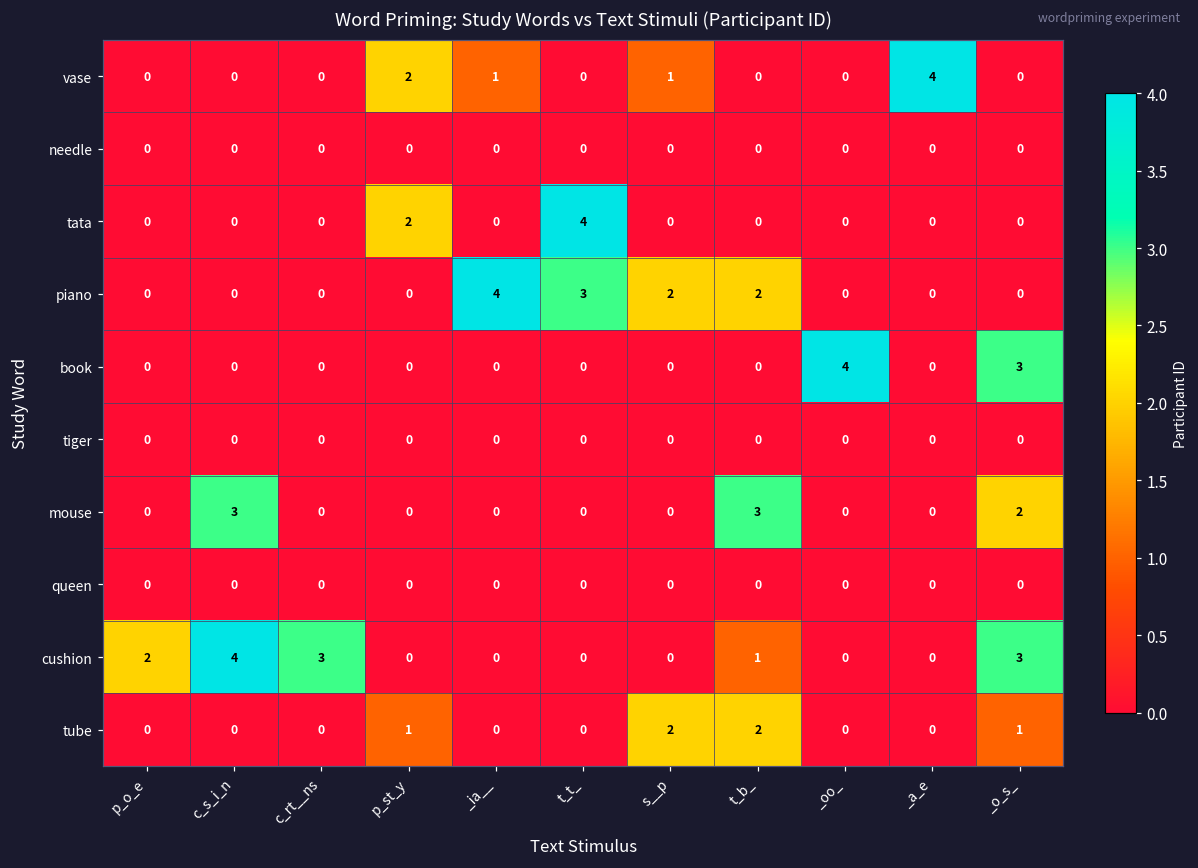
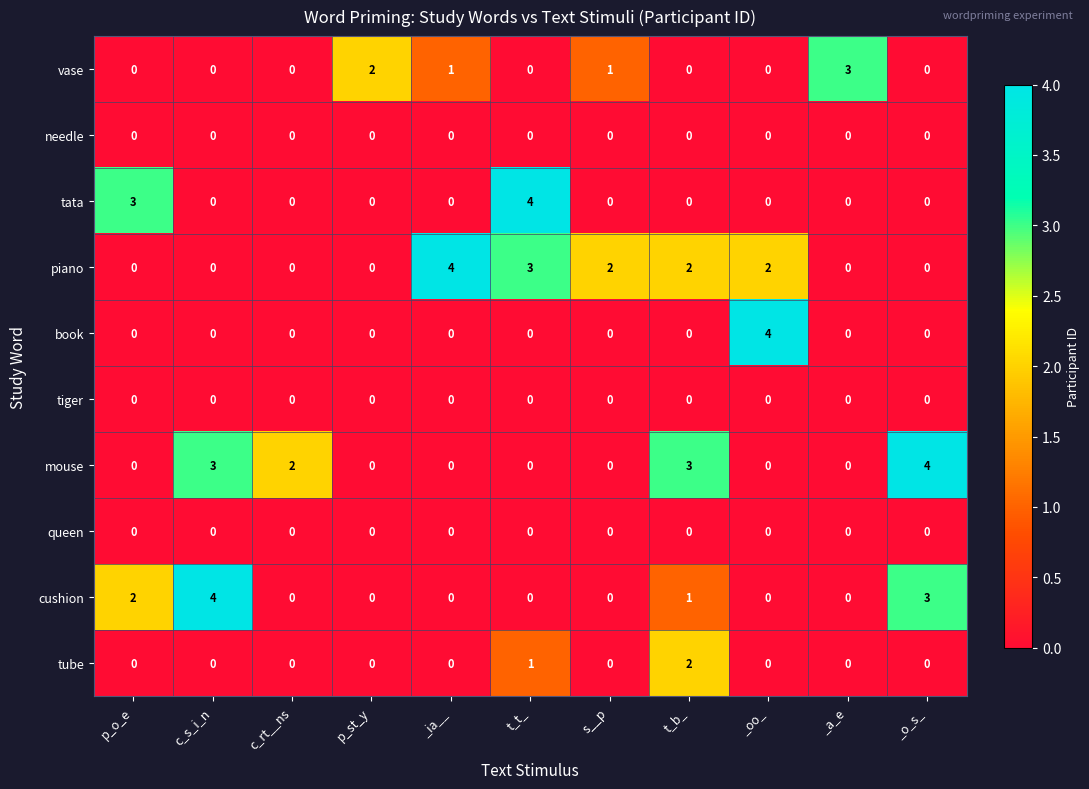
  {
    "vase": {
      "p_o_e": 0,
      "c_s_i_n": 0,
      "c_rt__ns": 0,
      "p_st_y": 2,
      "_ia__": 1,
      "t_t_": 0,
      "s__p": 1,
      "t_b_": 0,
      "_oo_": 0,
-     "_a_e": 4,
+     "_a_e": 3,
      "_o_s_": 0
    },
    "needle": {
      "p_o_e": 0,
      "c_s_i_n": 0,
      "c_rt__ns": 0,
      "p_st_y": 0,
      "_ia__": 0,
      "t_t_": 0,
      "s__p": 0,
      "t_b_": 0,
      "_oo_": 0,
      "_a_e": 0,
      "_o_s_": 0
    },
    "tata": {
-     "p_o_e": 0,
+     "p_o_e": 3,
      "c_s_i_n": 0,
      "c_rt__ns": 0,
-     "p_st_y": 2,
+     "p_st_y": 0,
      "_ia__": 0,
      "t_t_": 4,
      "s__p": 0,
      "t_b_": 0,
      "_oo_": 0,
      "_a_e": 0,
      "_o_s_": 0
    },
    "piano": {
      "p_o_e": 0,
      "c_s_i_n": 0,
      "c_rt__ns": 0,
      "p_st_y": 0,
      "_ia__": 4,
      "t_t_": 3,
      "s__p": 2,
      "t_b_": 2,
-     "_oo_": 0,
+     "_oo_": 2,
      "_a_e": 0,
      "_o_s_": 0
    },
    "book": {
      "p_o_e": 0,
      "c_s_i_n": 0,
      "c_rt__ns": 0,
      "p_st_y": 0,
      "_ia__": 0,
      "t_t_": 0,
      "s__p": 0,
      "t_b_": 0,
      "_oo_": 4,
      "_a_e": 0,
-     "_o_s_": 3
+     "_o_s_": 0
    },
    "tiger": {
      "p_o_e": 0,
      "c_s_i_n": 0,
      "c_rt__ns": 0,
      "p_st_y": 0,
      "_ia__": 0,
      "t_t_": 0,
      "s__p": 0,
      "t_b_": 0,
      "_oo_": 0,
      "_a_e": 0,
      "_o_s_": 0
    },
    "mouse": {
      "p_o_e": 0,
      "c_s_i_n": 3,
-     "c_rt__ns": 0,
+     "c_rt__ns": 2,
      "p_st_y": 0,
      "_ia__": 0,
      "t_t_": 0,
      "s__p": 0,
      "t_b_": 3,
      "_oo_": 0,
      "_a_e": 0,
-     "_o_s_": 2
+     "_o_s_": 4
    },
    "queen": {
      "p_o_e": 0,
      "c_s_i_n": 0,
      "c_rt__ns": 0,
      "p_st_y": 0,
      "_ia__": 0,
      "t_t_": 0,
      "s__p": 0,
      "t_b_": 0,
      "_oo_": 0,
      "_a_e": 0,
      "_o_s_": 0
    },
    "cushion": {
      "p_o_e": 2,
      "c_s_i_n": 4,
-     "c_rt__ns": 3,
+     "c_rt__ns": 0,
      "p_st_y": 0,
      "_ia__": 0,
      "t_t_": 0,
      "s__p": 0,
      "t_b_": 1,
      "_oo_": 0,
      "_a_e": 0,
      "_o_s_": 3
    },
    "tube": {
      "p_o_e": 0,
      "c_s_i_n": 0,
      "c_rt__ns": 0,
-     "p_st_y": 1,
+     "p_st_y": 0,
      "_ia__": 0,
-     "t_t_": 0,
-     "s__p": 2,
+     "t_t_": 1,
+     "s__p": 0,
      "t_b_": 2,
      "_oo_": 0,
      "_a_e": 0,
-     "_o_s_": 1
+     "_o_s_": 0
    }
  }
